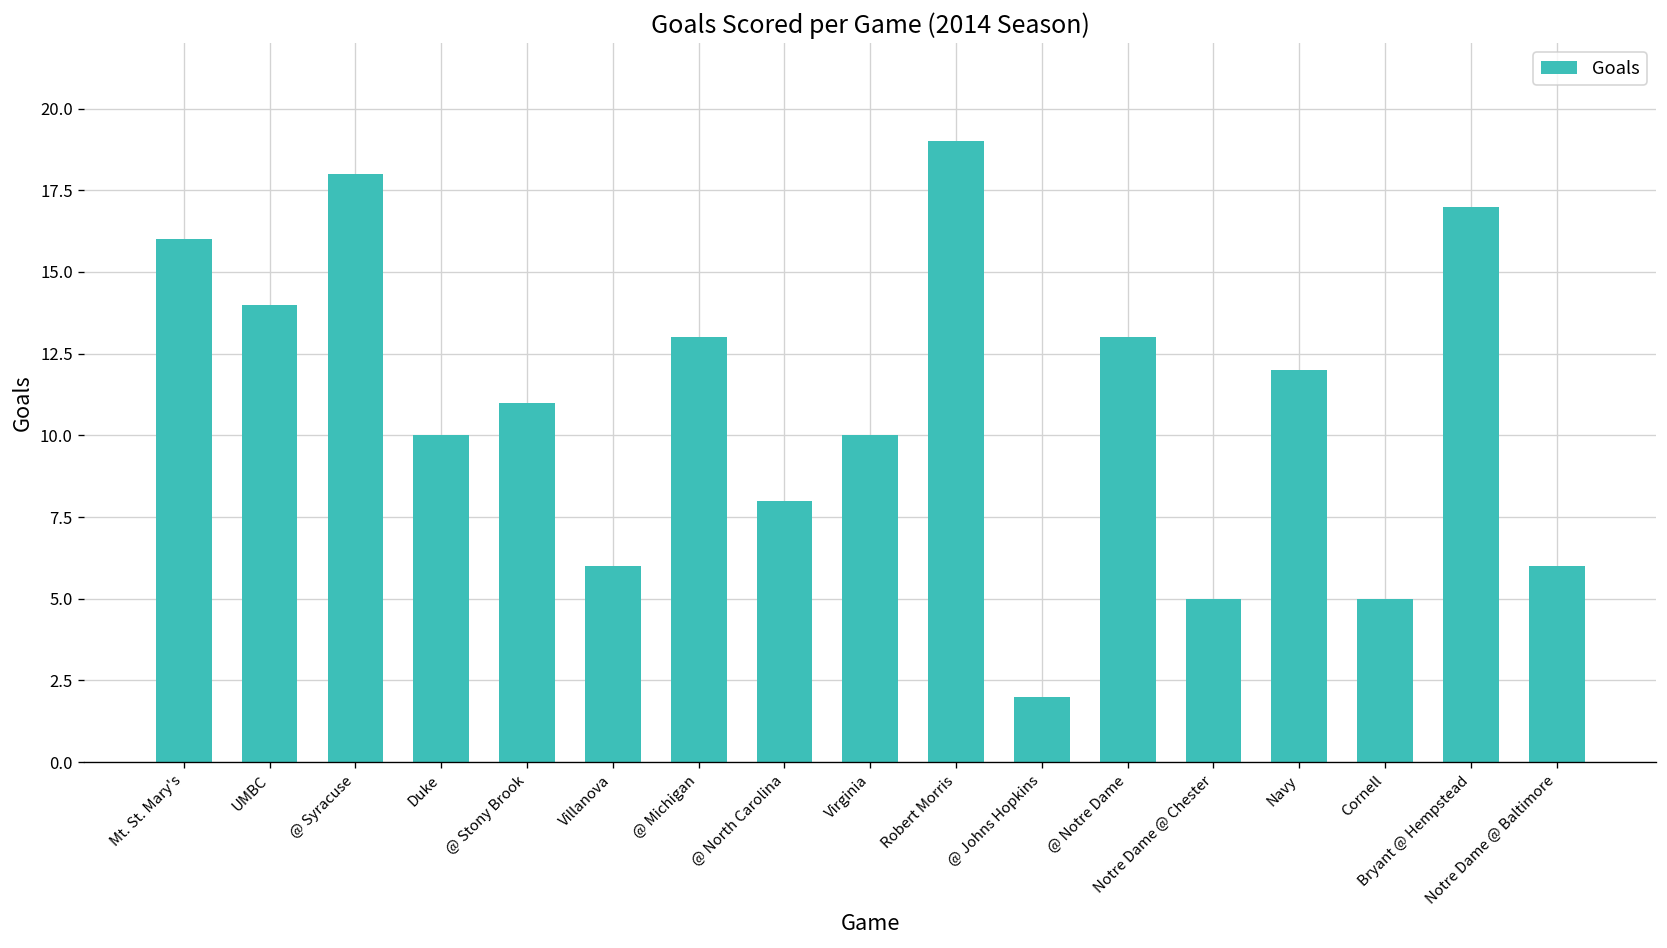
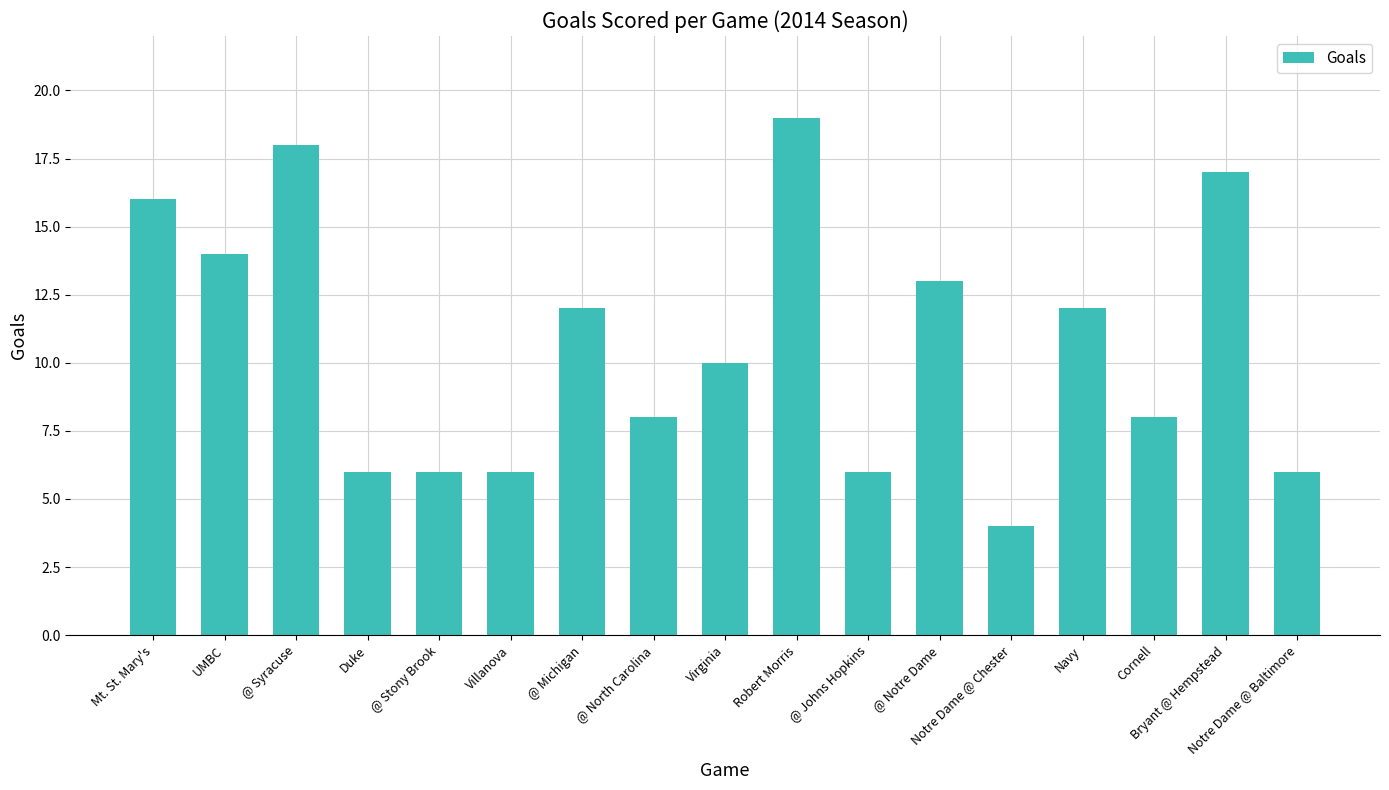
  {
    "Mt. St. Mary's": 16,
    "UMBC": 14,
    "@ Syracuse": 18,
-   "Duke": 10,
-   "@ Stony Brook": 11,
+   "Duke": 6,
+   "@ Stony Brook": 6,
    "Villanova": 6,
-   "@ Michigan": 13,
+   "@ Michigan": 12,
    "@ North Carolina": 8,
    "Virginia": 10,
    "Robert Morris": 19,
-   "@ Johns Hopkins": 2,
+   "@ Johns Hopkins": 6,
    "@ Notre Dame": 13,
-   "Notre Dame @ Chester": 5,
+   "Notre Dame @ Chester": 4,
    "Navy": 12,
-   "Cornell": 5,
+   "Cornell": 8,
    "Bryant @ Hempstead": 17,
    "Notre Dame @ Baltimore": 6
  }
